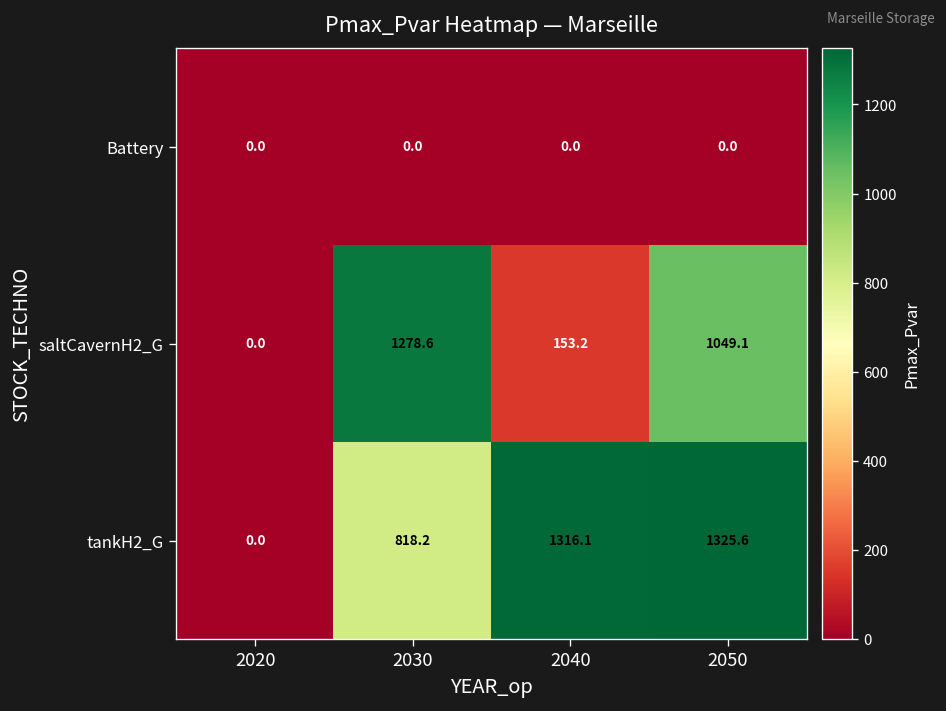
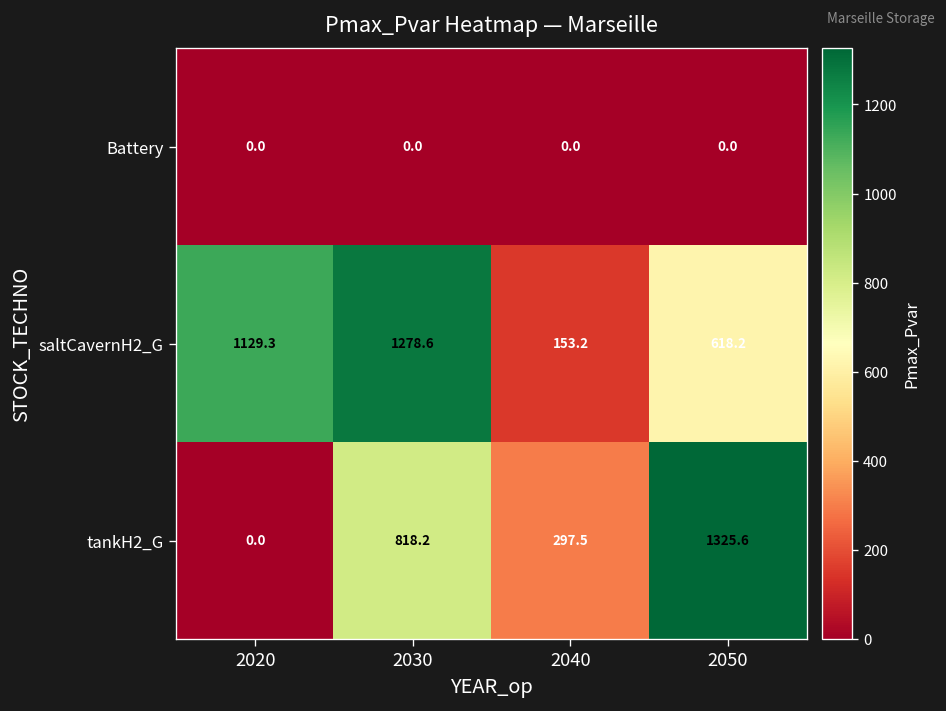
  {
    "Battery": {
      "2020": 0.0,
      "2030": 0.0,
      "2040": 0.0,
      "2050": 0.0
    },
    "saltCavernH2_G": {
-     "2020": 0.0,
+     "2020": 1129.3,
      "2030": 1278.6,
      "2040": 153.2,
-     "2050": 1049.1
+     "2050": 618.2
    },
    "tankH2_G": {
      "2020": 0.0,
      "2030": 818.2,
-     "2040": 1316.1,
+     "2040": 297.5,
      "2050": 1325.6
    }
  }
